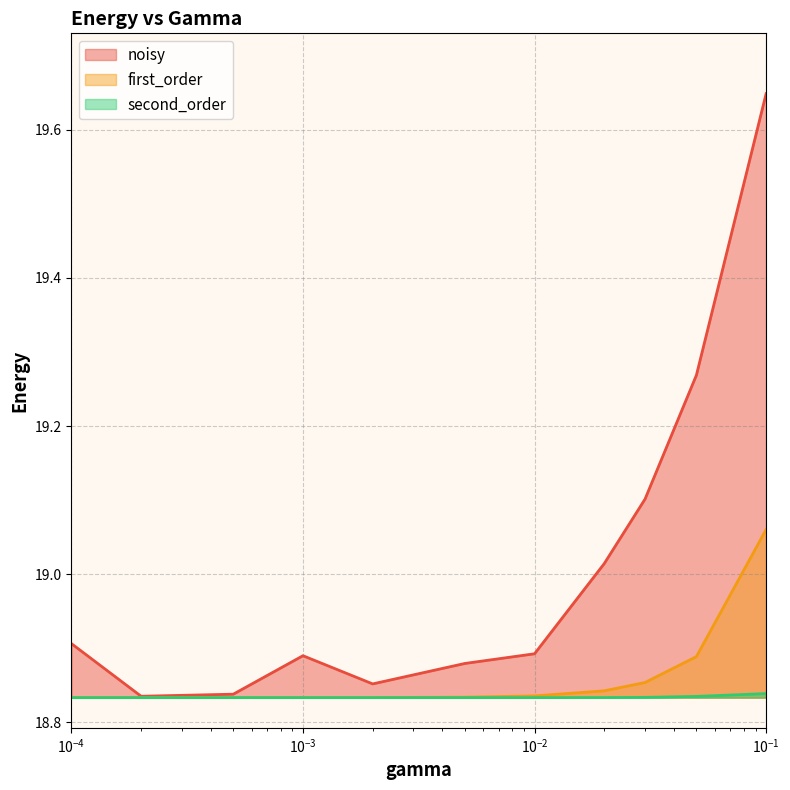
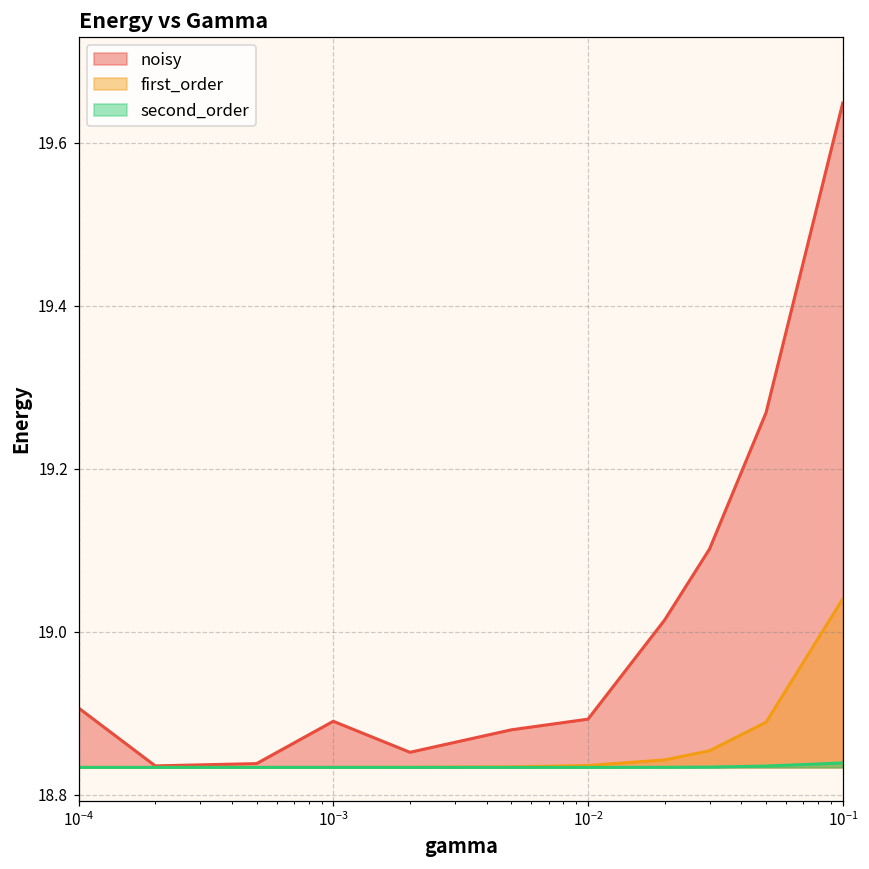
  {
    "noisy": {
      "10^-4": 18.91,
      "10^-3": 18.89,
      "10^-2": 18.89,
      "10^-1": 19.65
    },
    "first_order": {
-     "10^-1": 19.06
+     "10^-1": 19.04
    },
    "second_order": {
      "10^-1": 18.84
    }
  }
